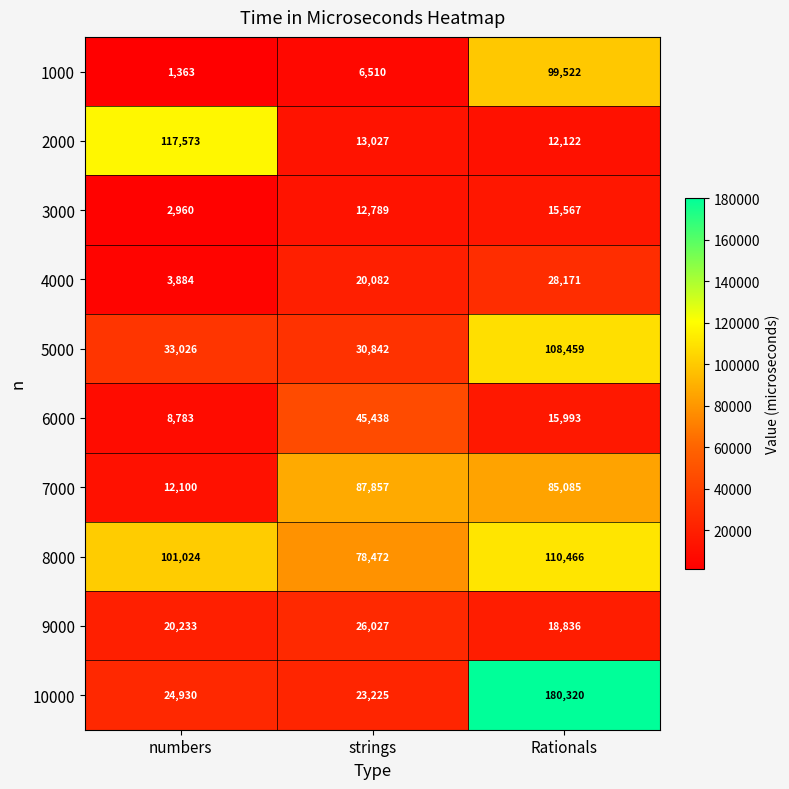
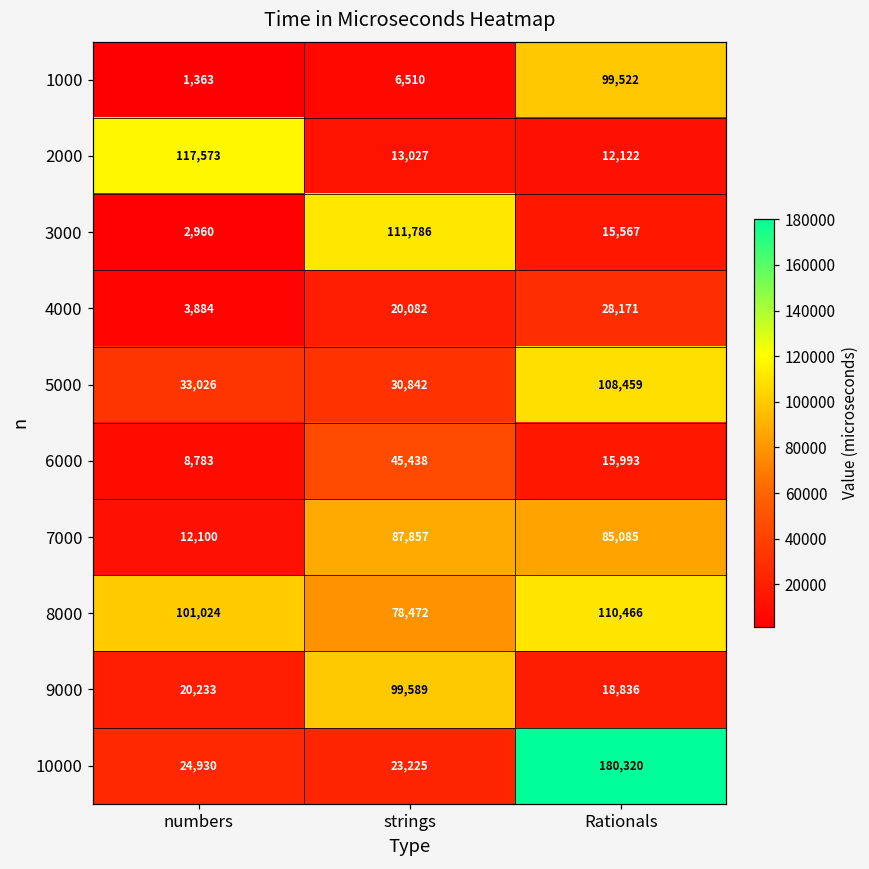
  {
    "1000": {
      "numbers": "1,363",
      "strings": "6,510",
      "Rationals": "99,522"
    },
    "2000": {
      "numbers": "117,573",
      "strings": "13,027",
      "Rationals": "12,122"
    },
    "3000": {
      "numbers": "2,960",
-     "strings": "12,789",
+     "strings": "111,786",
      "Rationals": "15,567"
    },
    "4000": {
      "numbers": "3,884",
      "strings": "20,082",
      "Rationals": "28,171"
    },
    "5000": {
      "numbers": "33,026",
      "strings": "30,842",
      "Rationals": "108,459"
    },
    "6000": {
      "numbers": "8,783",
      "strings": "45,438",
      "Rationals": "15,993"
    },
    "7000": {
      "numbers": "12,100",
      "strings": "87,857",
      "Rationals": "85,085"
    },
    "8000": {
      "numbers": "101,024",
      "strings": "78,472",
      "Rationals": "110,466"
    },
    "9000": {
      "numbers": "20,233",
-     "strings": "26,027",
+     "strings": "99,589",
      "Rationals": "18,836"
    },
    "10000": {
      "numbers": "24,930",
      "strings": "23,225",
      "Rationals": "180,320"
    }
  }
